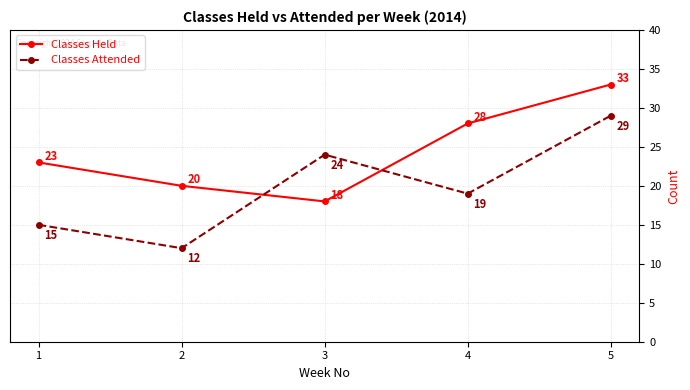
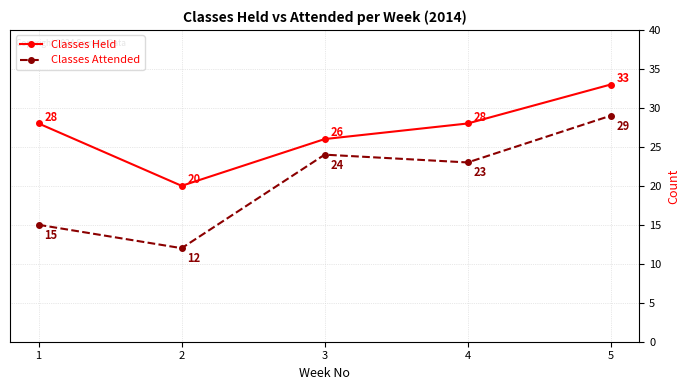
  {
    "Classes Held": {
-     "1": 23,
+     "1": 28,
      "2": 20,
-     "3": 18,
+     "3": 26,
      "4": 28,
      "5": 33
    },
    "Classes Attended": {
      "1": 15,
      "2": 12,
      "3": 24,
-     "4": 19,
+     "4": 23,
      "5": 29
    }
  }
